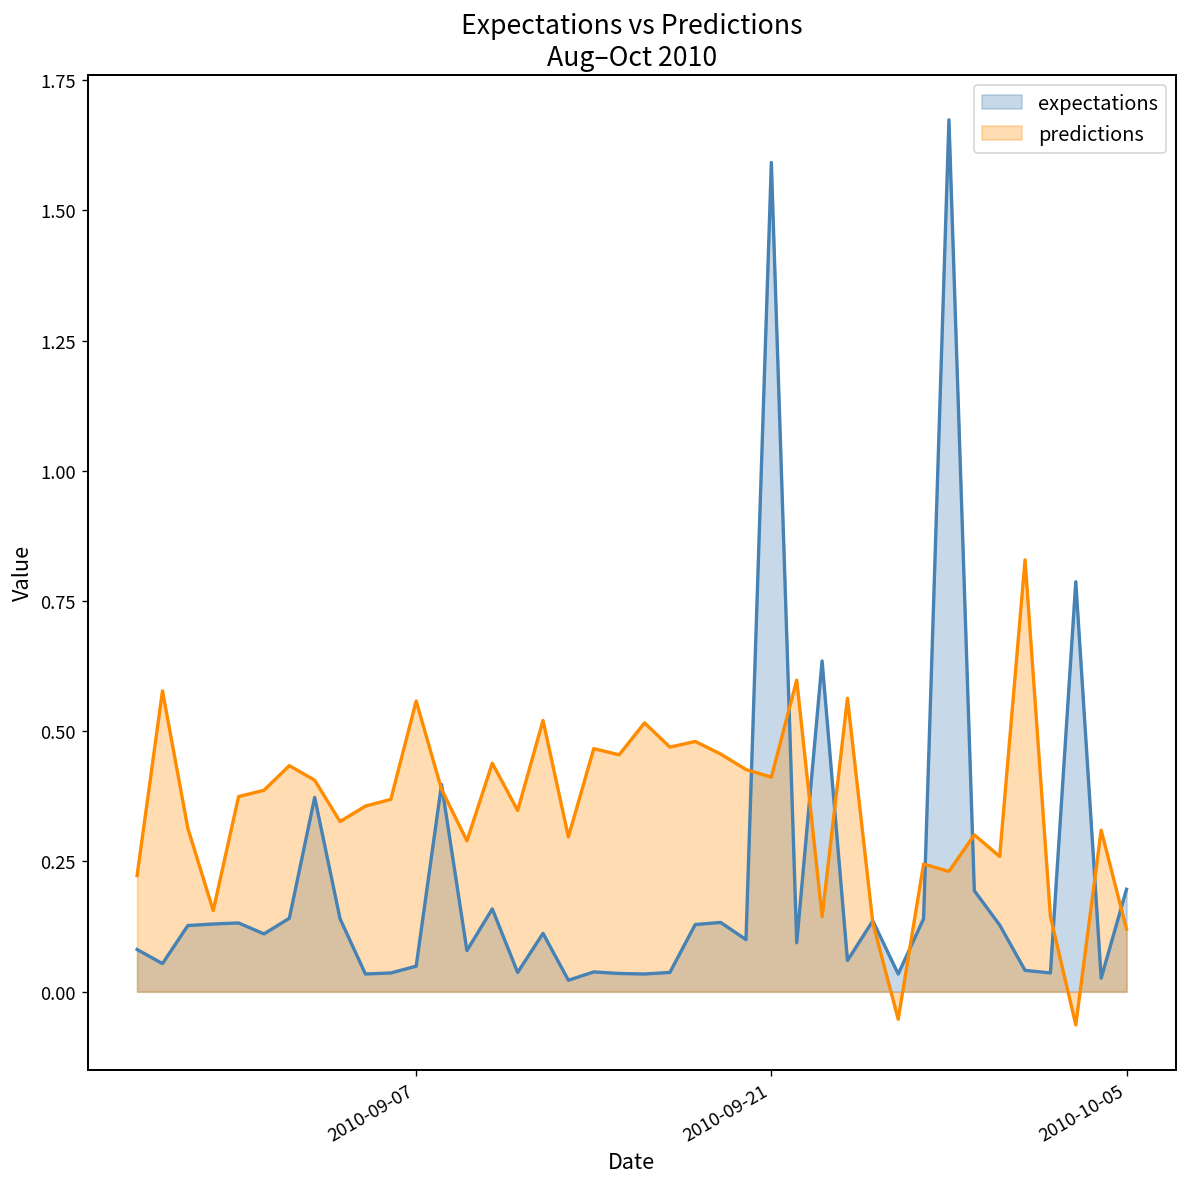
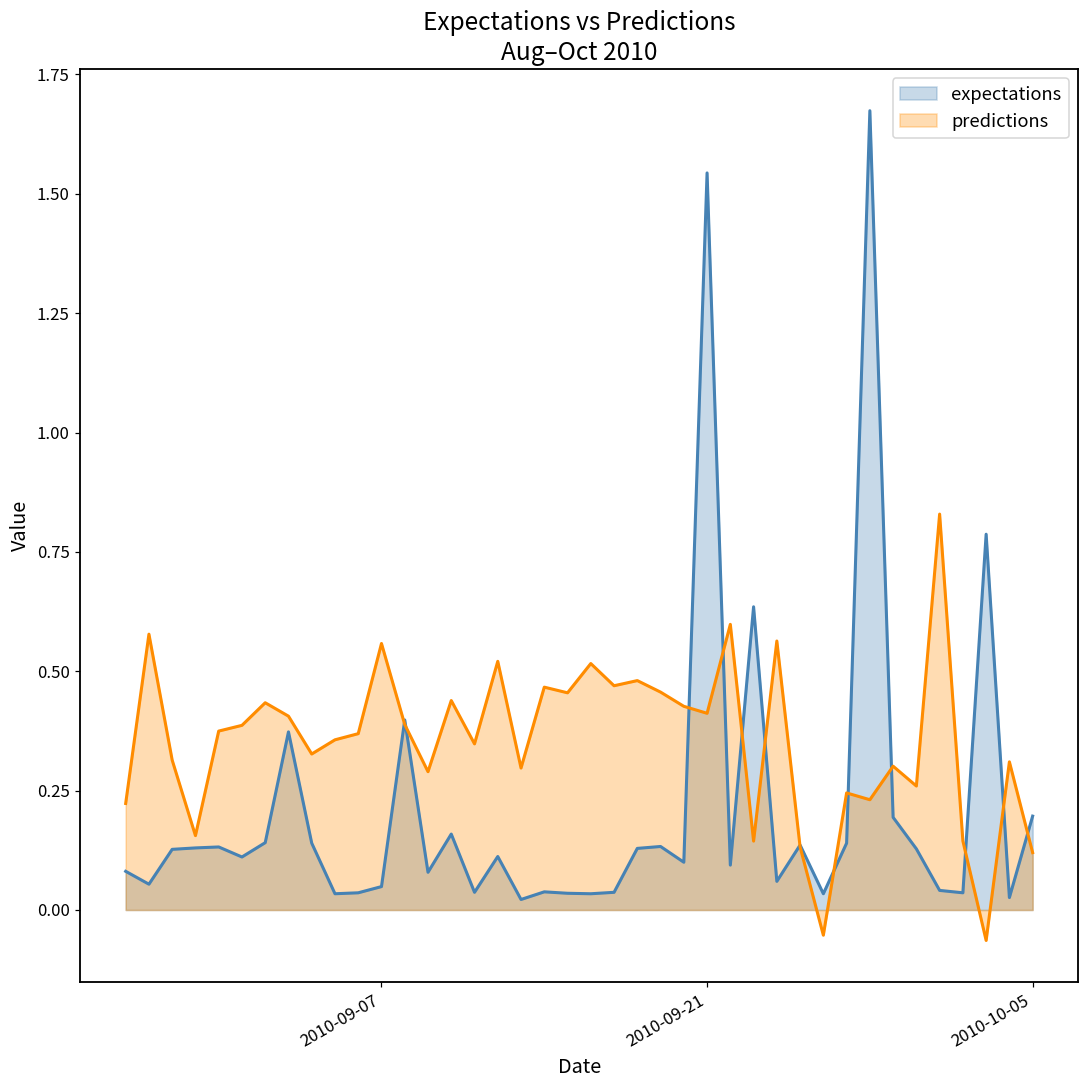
  {
    "expectations": {
      "2010-09-07": 0.05,
-     "2010-09-21": 1.59,
+     "2010-09-21": 1.54,
      "2010-10-05": 0.20
    }
  }
